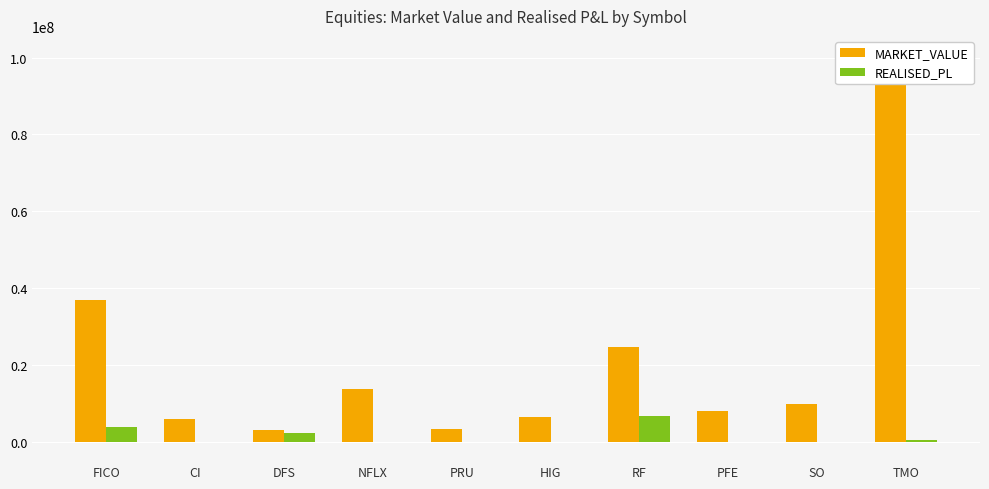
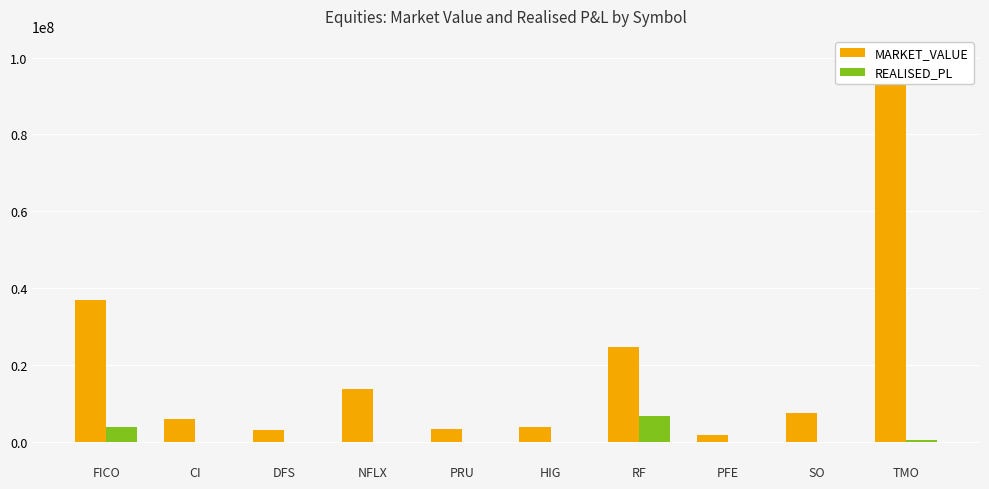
  {
    "MARKET_VALUE": {
      "FICO": 37000000,
      "CI": 6000000,
      "DFS": 3000000,
      "NFLX": 14000000,
      "PRU": 3000000,
-     "HIG": 6000000,
+     "HIG": 4000000,
      "RF": 25000000,
-     "PFE": 8000000,
-     "SO": 10000000
+     "PFE": 2000000,
+     "SO": 7000000
    },
    "REALISED_PL": {
      "FICO": 4000000,
-     "DFS": 2000000,
+     "DFS": 0,
      "RF": 7000000
    }
  }
